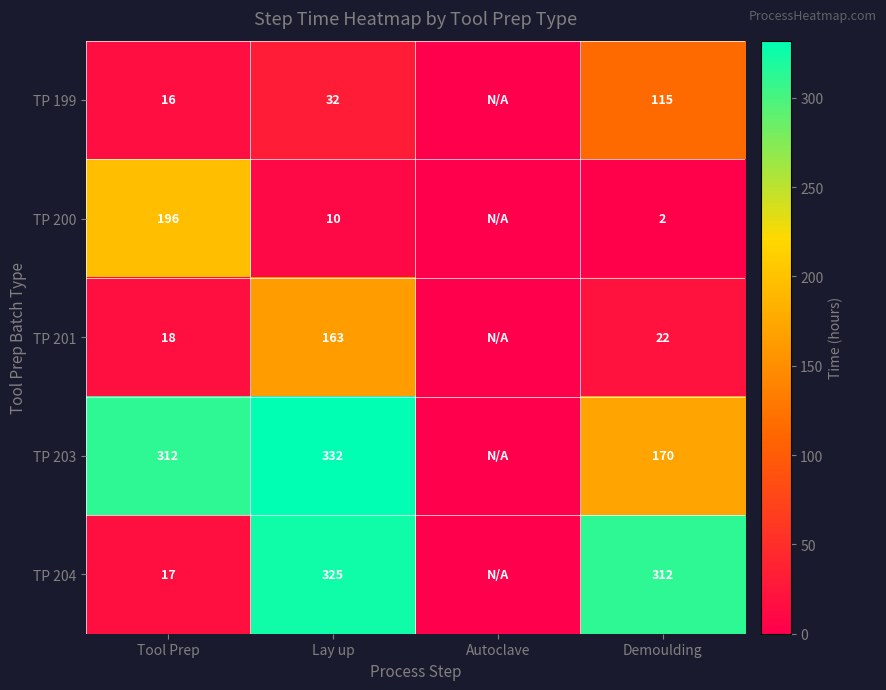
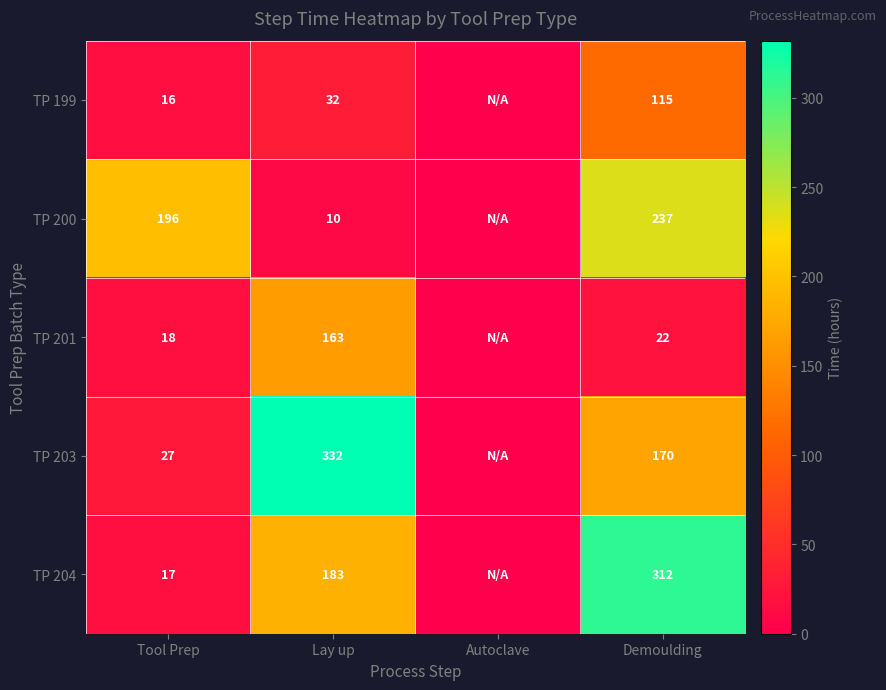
  {
    "TP 199": {
      "Tool Prep": 16,
      "Lay up": 32,
      "Demoulding": 115
    },
    "TP 200": {
      "Tool Prep": 196,
      "Lay up": 10,
-     "Demoulding": 2
+     "Demoulding": 237
    },
    "TP 201": {
      "Tool Prep": 18,
      "Lay up": 163,
      "Demoulding": 22
    },
    "TP 203": {
-     "Tool Prep": 312,
+     "Tool Prep": 27,
      "Lay up": 332,
      "Demoulding": 170
    },
    "TP 204": {
      "Tool Prep": 17,
-     "Lay up": 325,
+     "Lay up": 183,
      "Demoulding": 312
    }
  }
